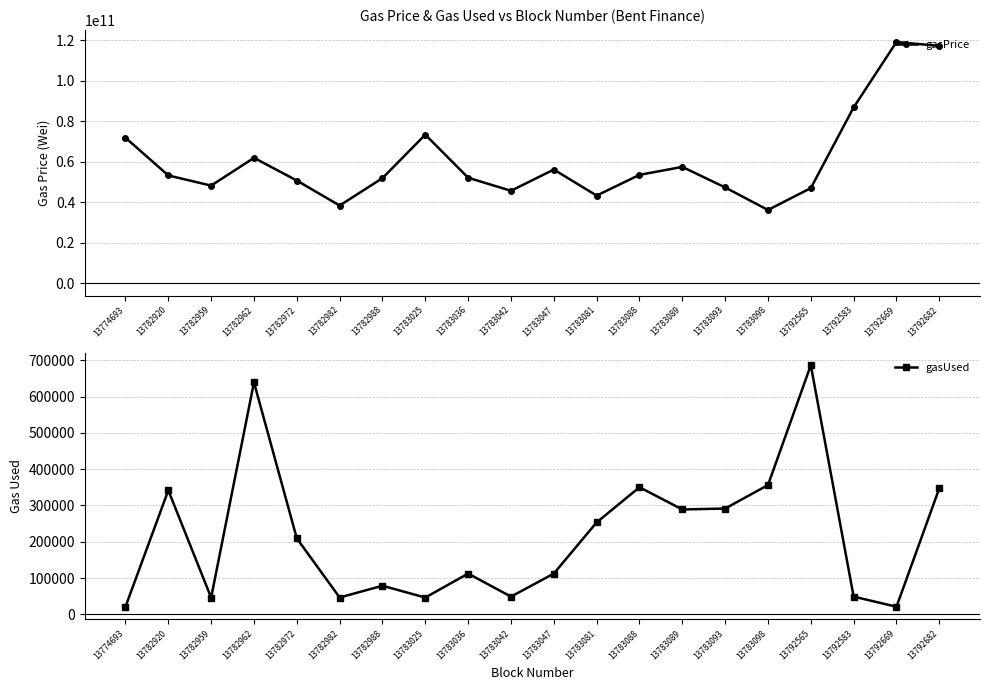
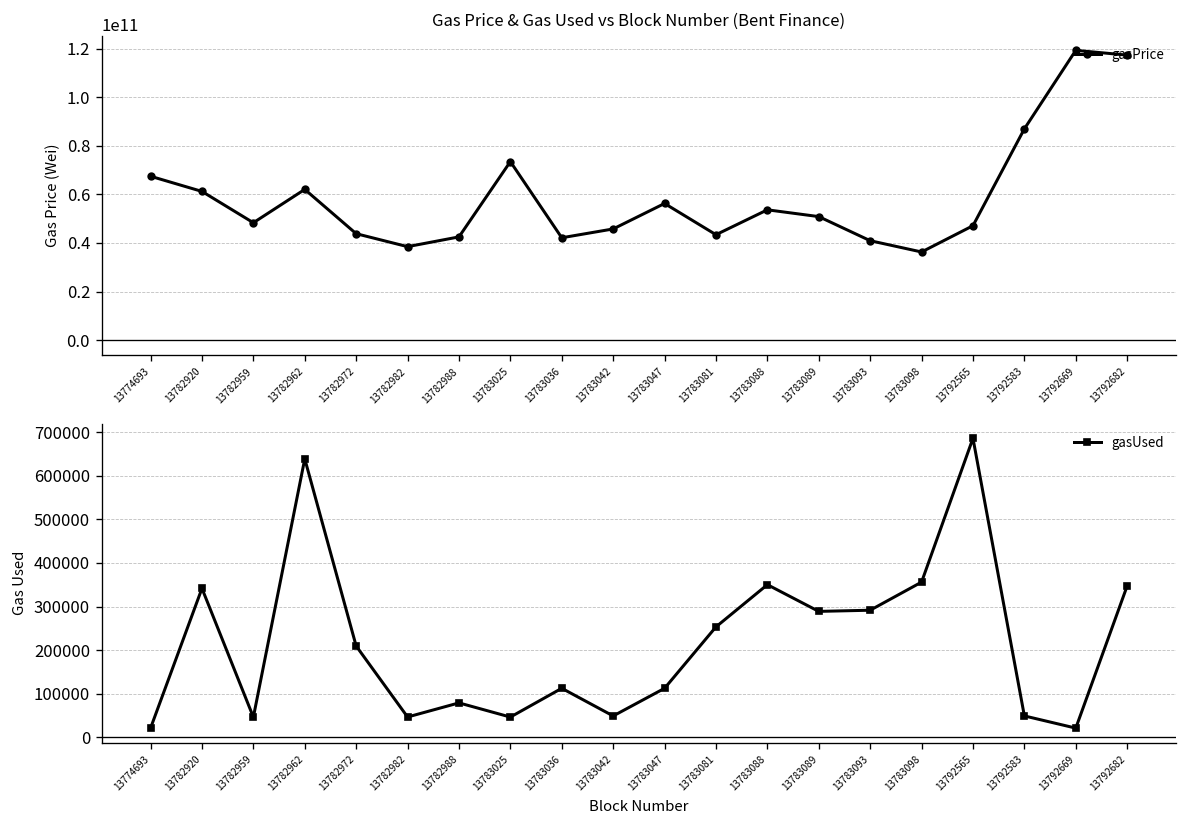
  {
    "Gas Price & Gas Used vs Block Number (Bent Finance)": {
-     "13774693": 72000000000,
-     "13782920": 53000000000,
+     "13774693": 67000000000,
+     "13782920": 61000000000,
      "13782959": 48000000000,
      "13782962": 62000000000,
-     "13782972": 51000000000,
+     "13782972": 44000000000,
      "13782982": 38000000000,
-     "13782988": 52000000000,
+     "13782988": 43000000000,
      "13783025": 73000000000,
-     "13783036": 52000000000,
+     "13783036": 42000000000,
      "13783042": 46000000000,
      "13783047": 56000000000,
      "13783081": 43000000000,
      "13783088": 54000000000,
-     "13783089": 58000000000,
-     "13783093": 47000000000,
+     "13783089": 51000000000,
+     "13783093": 41000000000,
      "13783098": 36000000000,
      "13792565": 47000000000,
      "13792583": 87000000000,
      "13792669": 119000000000,
      "13792682": 117000000000
    }
  }
